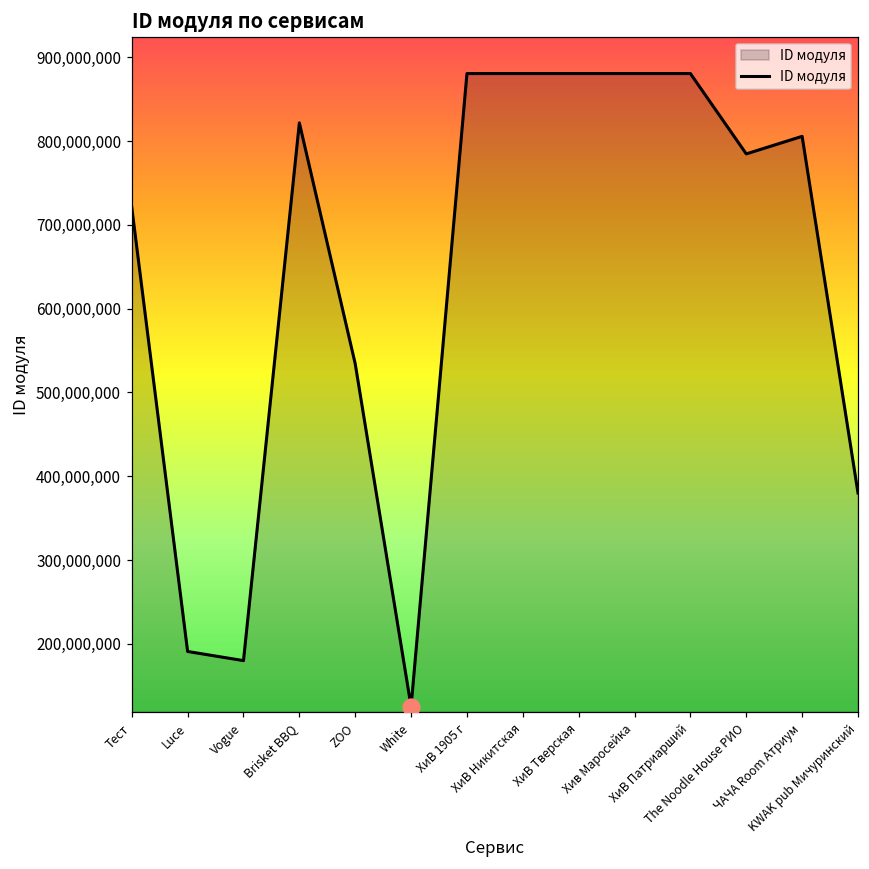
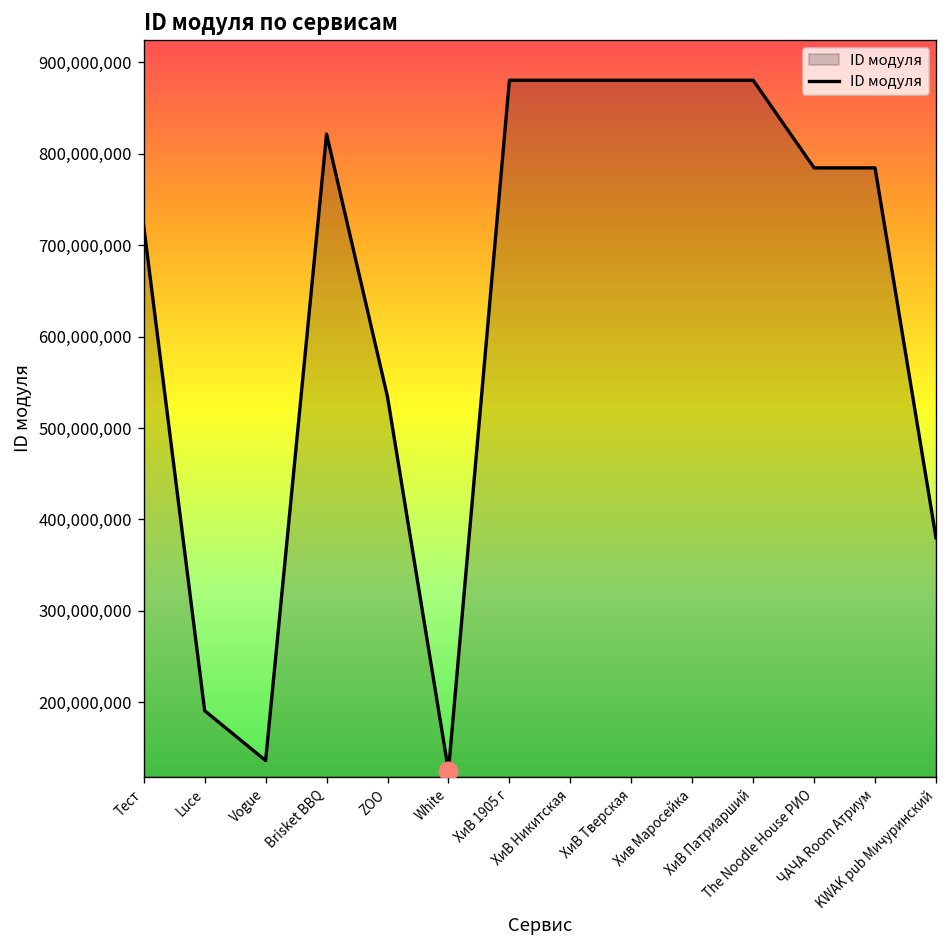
  {
    "ID модуля": {
      "Тест": "720,000,000",
      "Luce": "190,000,000",
-     "Vogue": "180,000,000",
+     "Vogue": "140,000,000",
      "Brisket BBQ": "820,000,000",
      "ZOO": "530,000,000",
      "ХиВ 1905 г": "880,000,000",
      "ХиВ Никитская": "880,000,000",
      "ХиВ Тверская": "880,000,000",
      "Хив Маросейка": "880,000,000",
      "ХиВ Патриарший": "880,000,000",
      "The Noodle House РИО": "780,000,000",
-     "ЧАЧА Room Атриум": "810,000,000",
+     "ЧАЧА Room Атриум": "780,000,000",
      "KWAK pub Мичуринский": "380,000,000"
    }
  }
